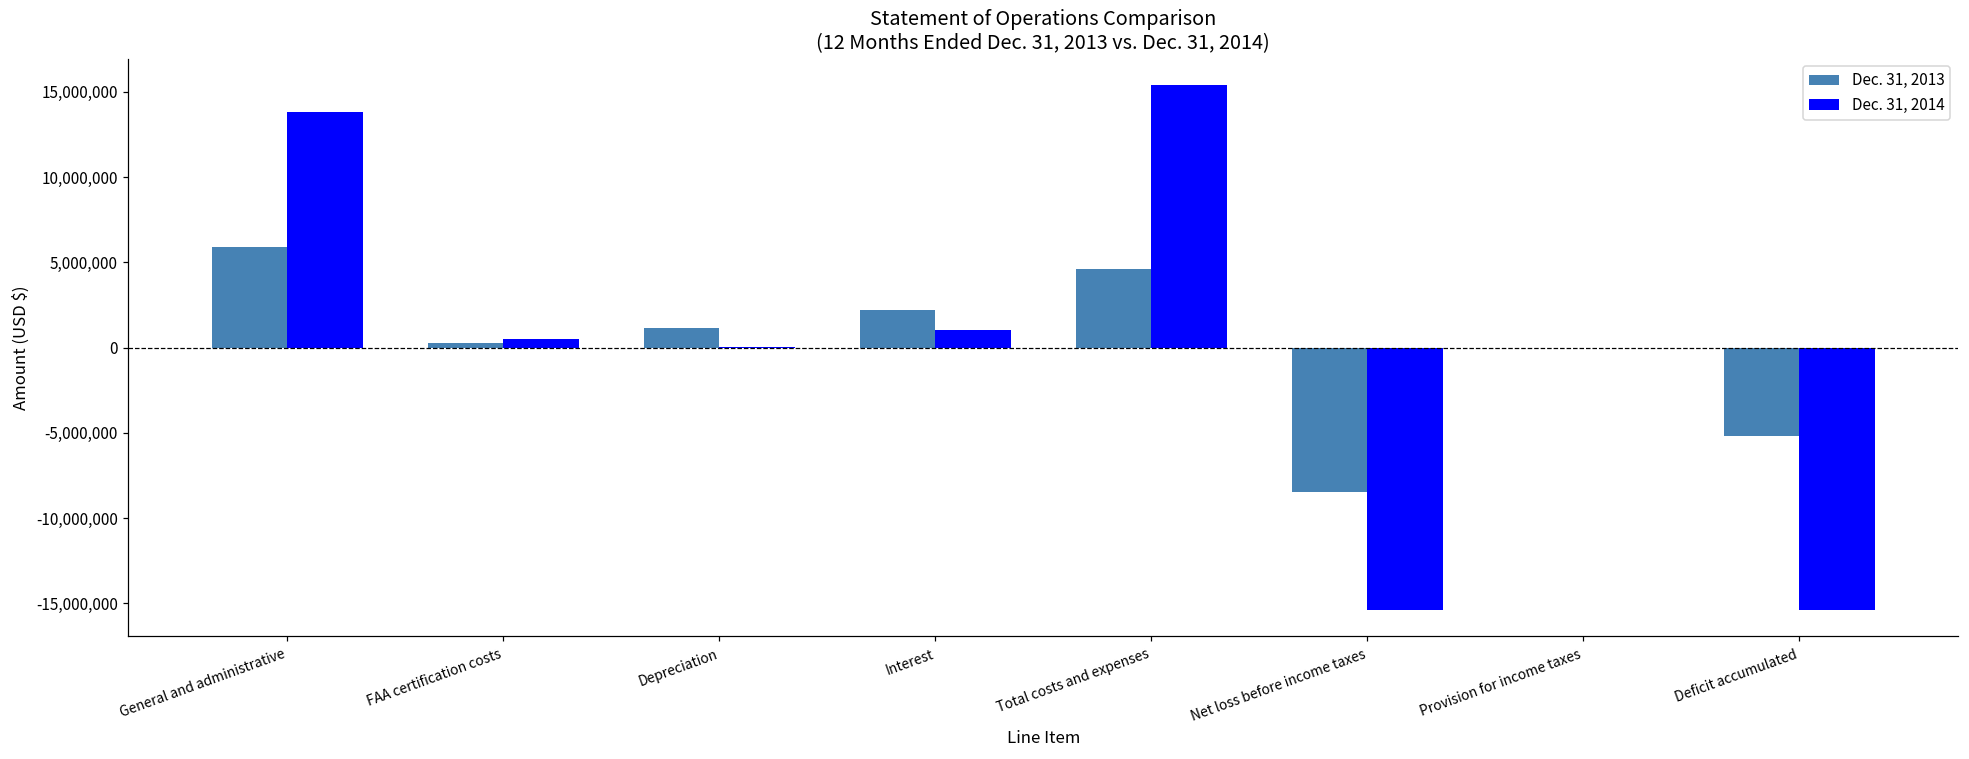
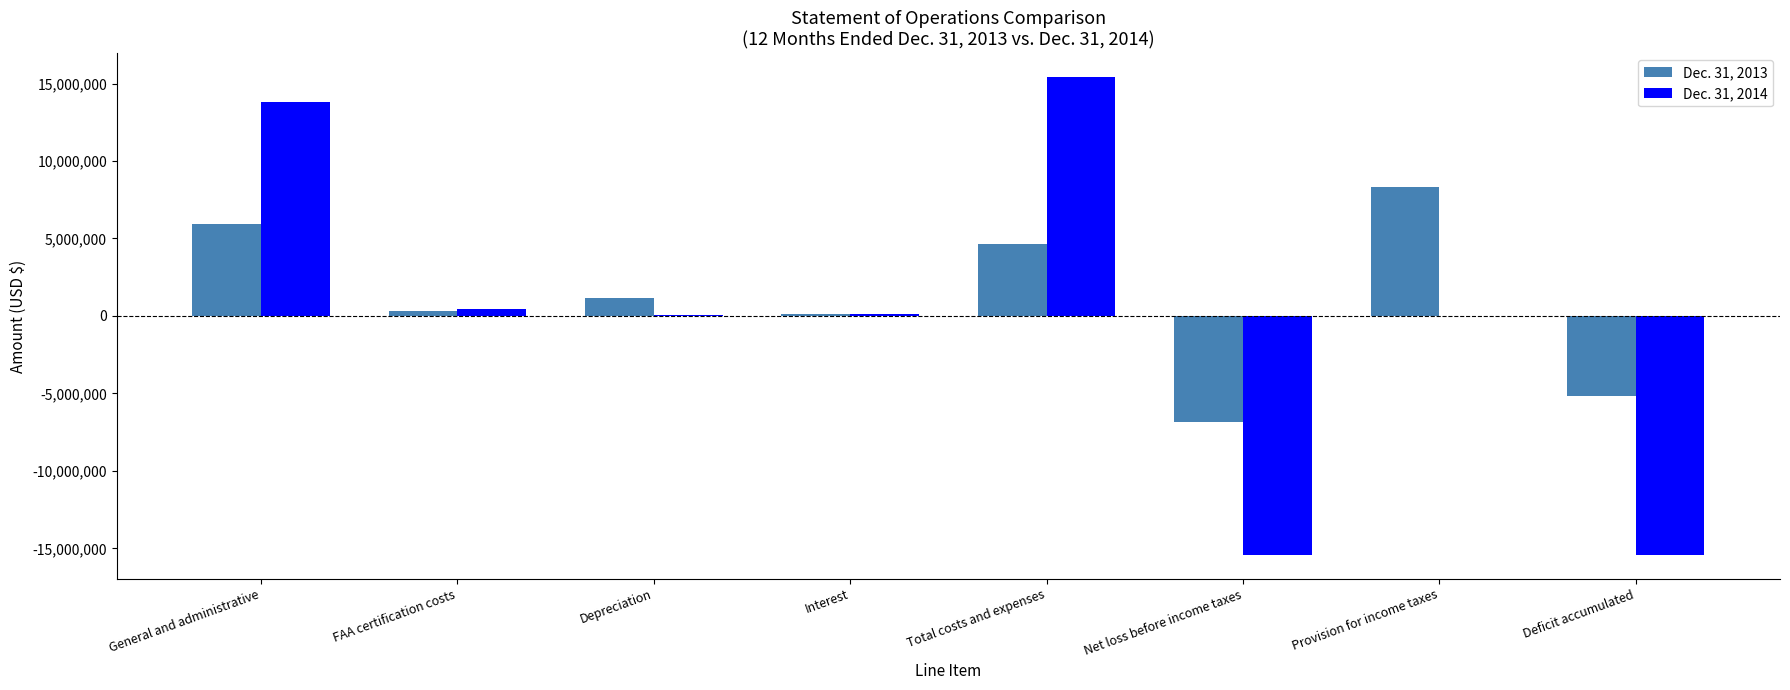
  {
    "Dec. 31, 2013": {
      "General and administrative": "5,900,000",
      "FAA certification costs": "300,000",
      "Depreciation": "1,200,000",
-     "Interest": "2,200,000",
+     "Interest": "100,000",
      "Total costs and expenses": "4,600,000",
-     "Net loss before income taxes": "-8,500,000",
-     "Provision for income taxes": "0",
+     "Net loss before income taxes": "-6,900,000",
+     "Provision for income taxes": "8,300,000",
      "Deficit accumulated": "-5,200,000"
    },
    "Dec. 31, 2014": {
      "General and administrative": "13,800,000",
      "FAA certification costs": "500,000",
-     "Interest": "1,000,000",
+     "Interest": "100,000",
      "Total costs and expenses": "15,400,000",
      "Net loss before income taxes": "-15,400,000",
      "Provision for income taxes": "0",
      "Deficit accumulated": "-15,400,000"
    }
  }
